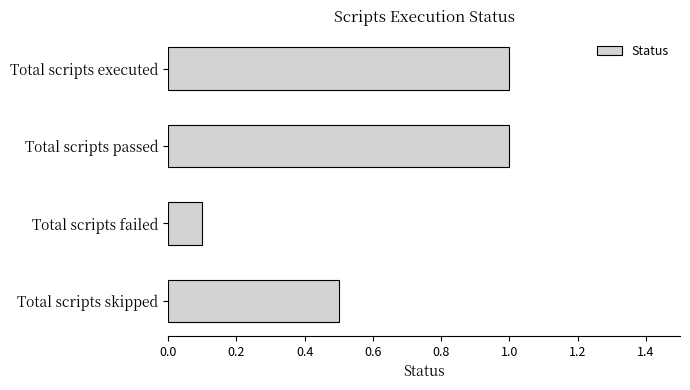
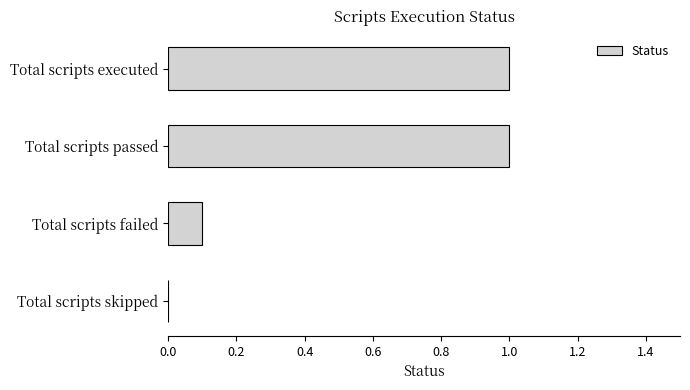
  {
    "Total scripts executed": 1.0,
    "Total scripts passed": 1.0,
    "Total scripts failed": 0.1,
-   "Total scripts skipped": 0.5
+   "Total scripts skipped": 0.0
  }
